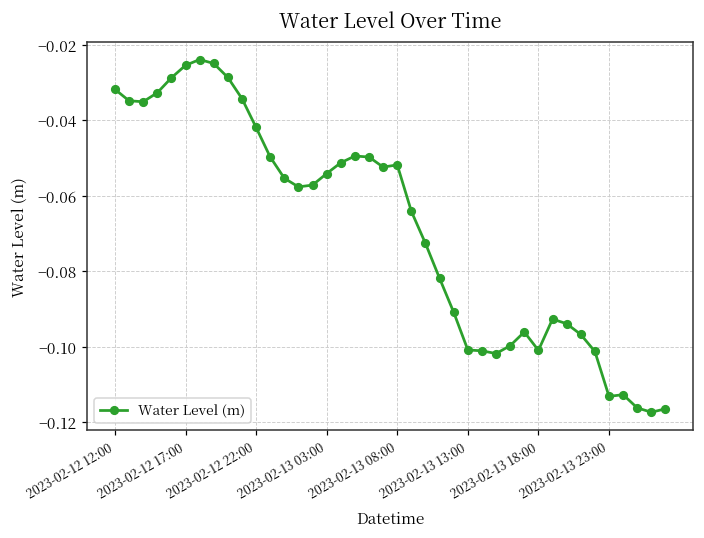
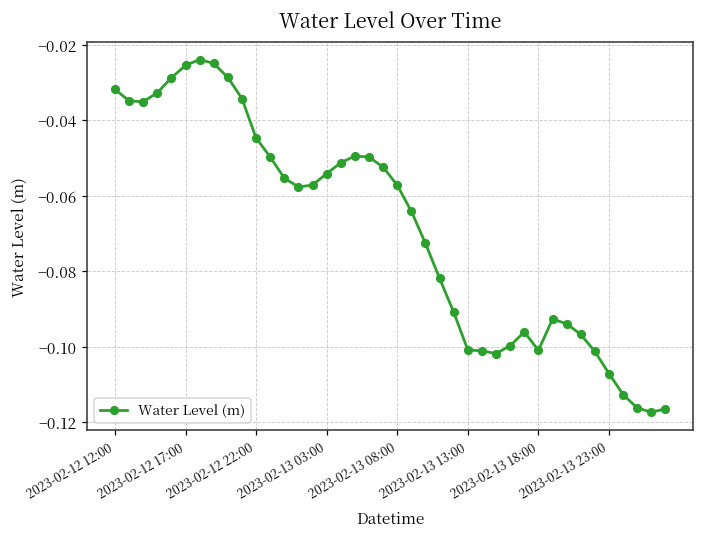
  {
    "2023-02-12 12:00": -0.032,
    "2023-02-12 17:00": -0.025,
-   "2023-02-12 22:00": -0.042,
+   "2023-02-12 22:00": -0.045,
    "2023-02-13 03:00": -0.054,
-   "2023-02-13 08:00": -0.052,
+   "2023-02-13 08:00": -0.057,
    "2023-02-13 13:00": -0.101,
    "2023-02-13 18:00": -0.101,
-   "2023-02-13 23:00": -0.113
+   "2023-02-13 23:00": -0.107
  }
